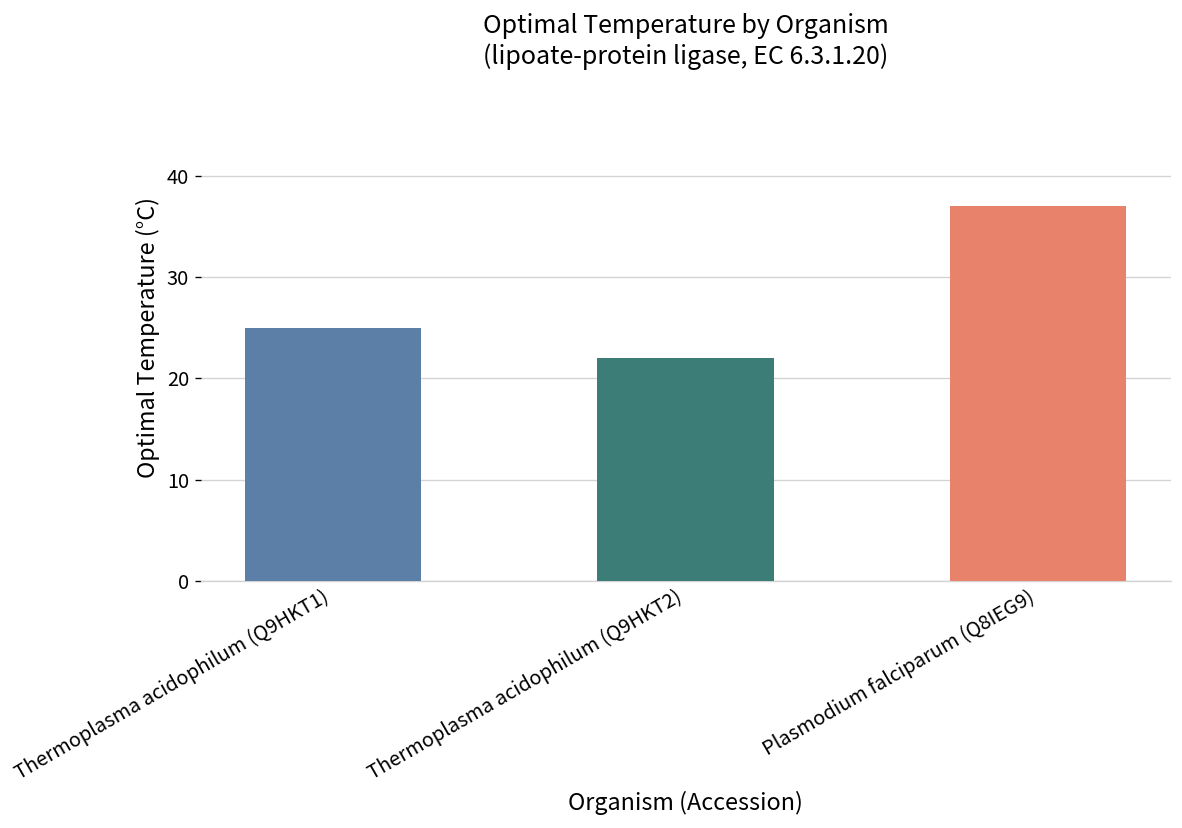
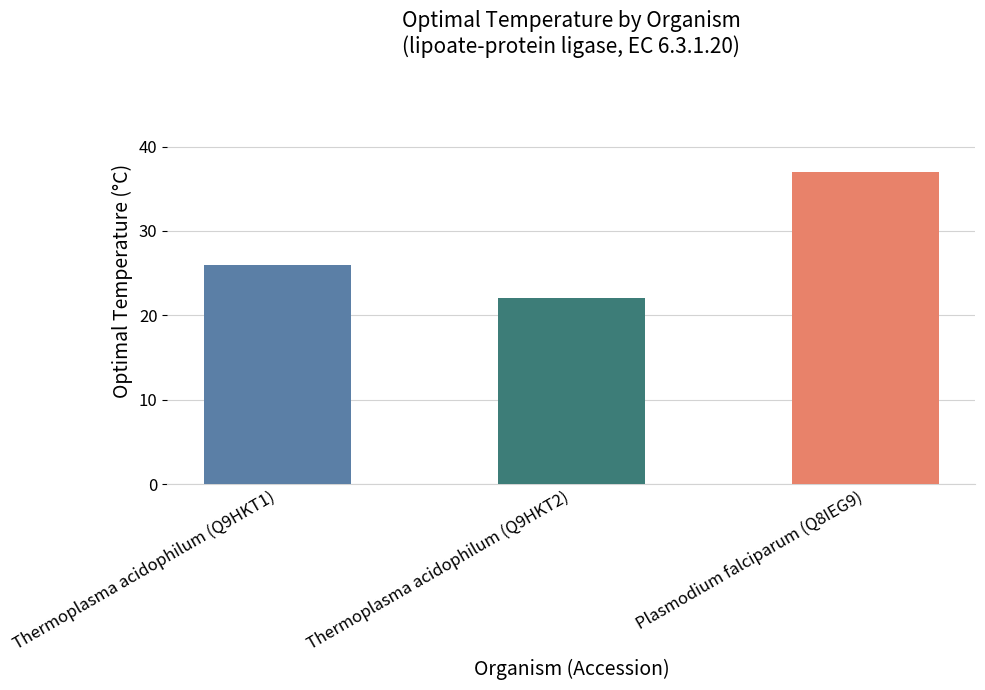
  {
-   "Thermoplasma acidophilum (Q9HKT1)": 25,
+   "Thermoplasma acidophilum (Q9HKT1)": 26,
    "Thermoplasma acidophilum (Q9HKT2)": 22,
    "Plasmodium falciparum (Q8IEG9)": 37
  }
